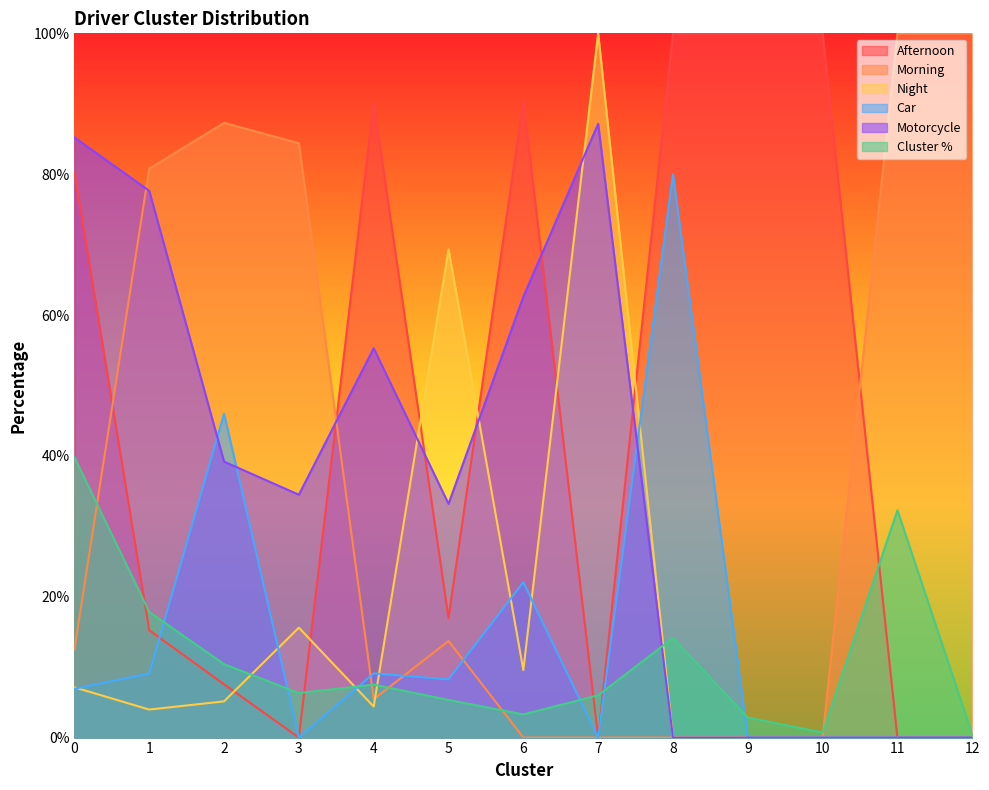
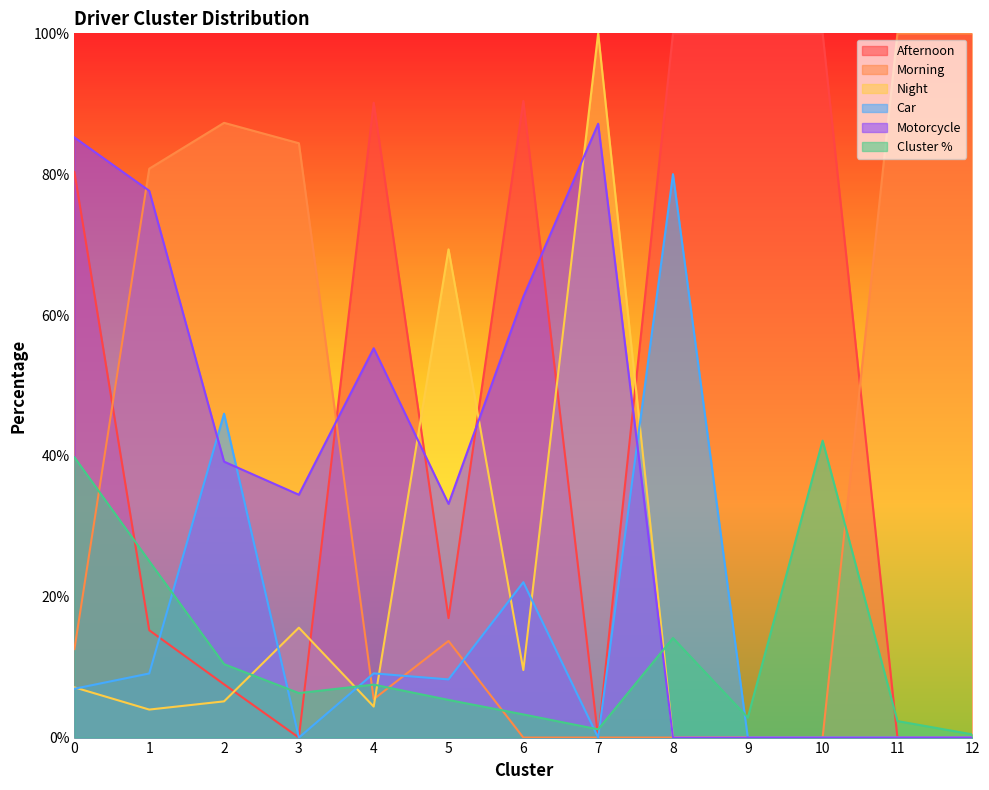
  {
    "Car": {
      "1": "9%",
      "2": "46%",
      "4": "9%",
      "5": "8%",
      "6": "22%",
      "8": "80%"
    },
    "Motorcycle": {
      "0": "85%",
      "1": "78%",
      "2": "39%",
      "3": "34%",
      "4": "55%",
      "5": "33%",
      "6": "63%",
      "7": "87%"
    },
    "Cluster %": {
      "0": "40%",
-     "1": "18%",
+     "1": "25%",
      "2": "10%",
      "3": "6%",
      "4": "8%",
      "5": "5%",
      "6": "3%",
-     "7": "6%",
+     "7": "1%",
      "8": "14%",
      "9": "3%",
-     "10": "1%",
-     "11": "32%",
+     "10": "42%",
+     "11": "2%",
      "12": "0%"
    }
  }
